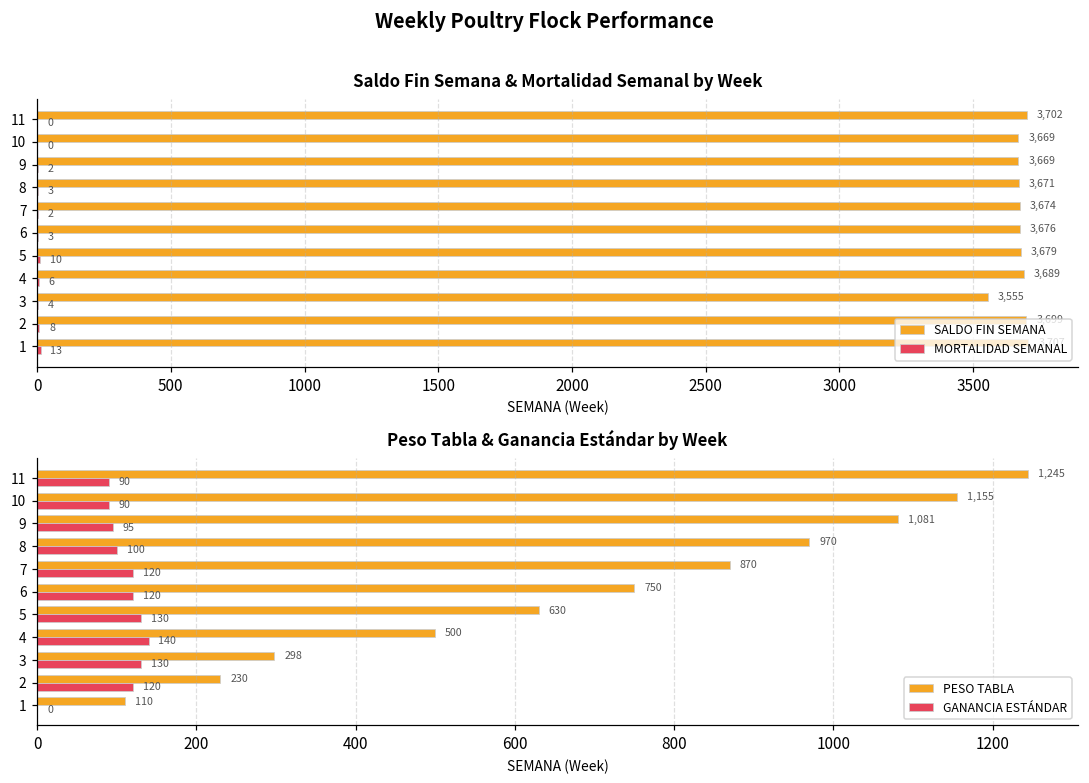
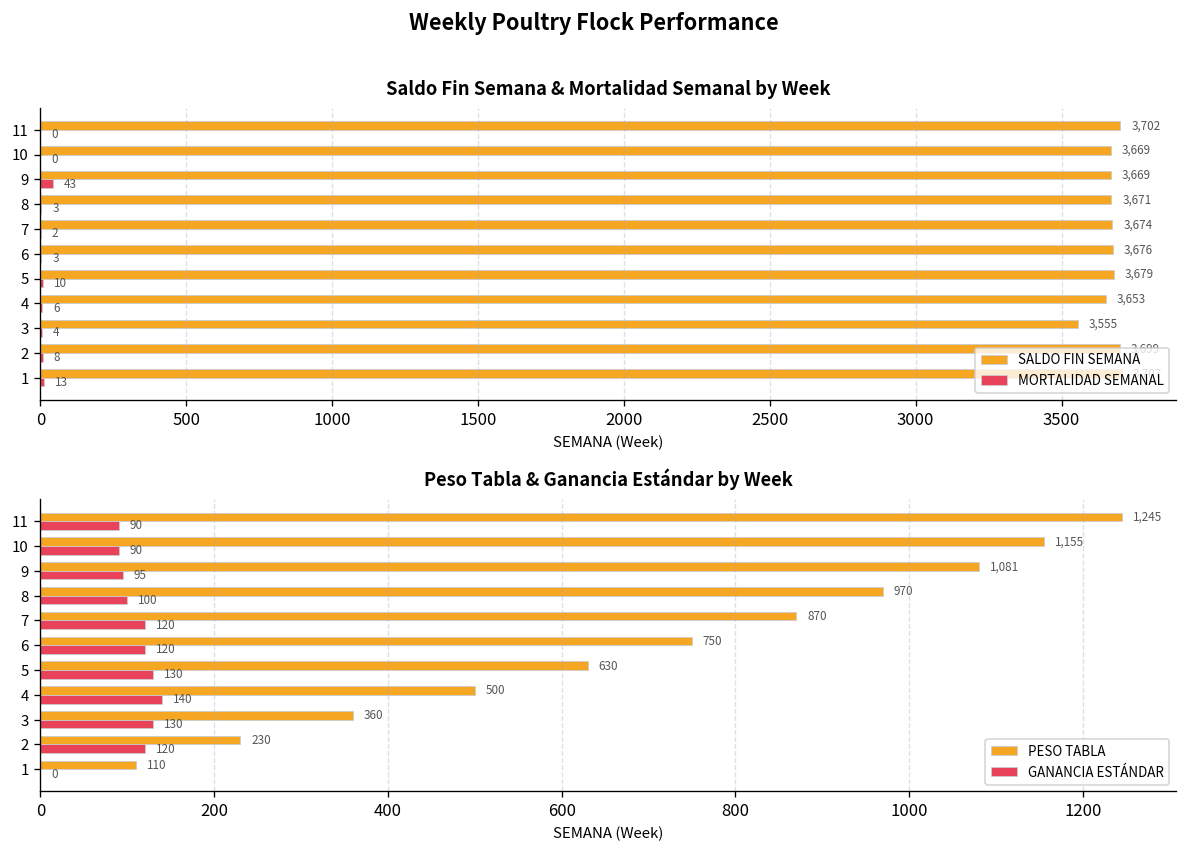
  {
    "Saldo Fin Semana & Mortalidad Semanal by Week": {
      "SALDO FIN SEMANA": {
        "11": "3,702",
        "10": "3,669",
        "9": "3,669",
        "8": "3,671",
        "7": "3,674",
        "6": "3,676",
        "5": "3,679",
-       "4": "3,689",
+       "4": "3,653",
        "3": "3,555"
      },
      "MORTALIDAD SEMANAL": {
        "11": "0",
        "10": "0",
-       "9": "2",
+       "9": "43",
        "8": "3",
        "7": "2",
        "6": "3",
        "5": "10",
        "4": "6",
        "3": "4",
        "2": "8",
        "1": "13"
      }
    },
    "Peso Tabla & Ganancia Estándar by Week": {
      "PESO TABLA": {
        "11": "1,245",
        "10": "1,155",
        "9": "1,081",
        "8": "970",
        "7": "870",
        "6": "750",
        "5": "630",
        "4": "500",
-       "3": "298",
+       "3": "360",
        "2": "230",
        "1": "110"
      },
      "GANANCIA ESTÁNDAR": {
        "11": "90",
        "10": "90",
        "9": "95",
        "8": "100",
        "7": "120",
        "6": "120",
        "5": "130",
        "4": "140",
        "3": "130",
        "2": "120",
        "1": "0"
      }
    }
  }
